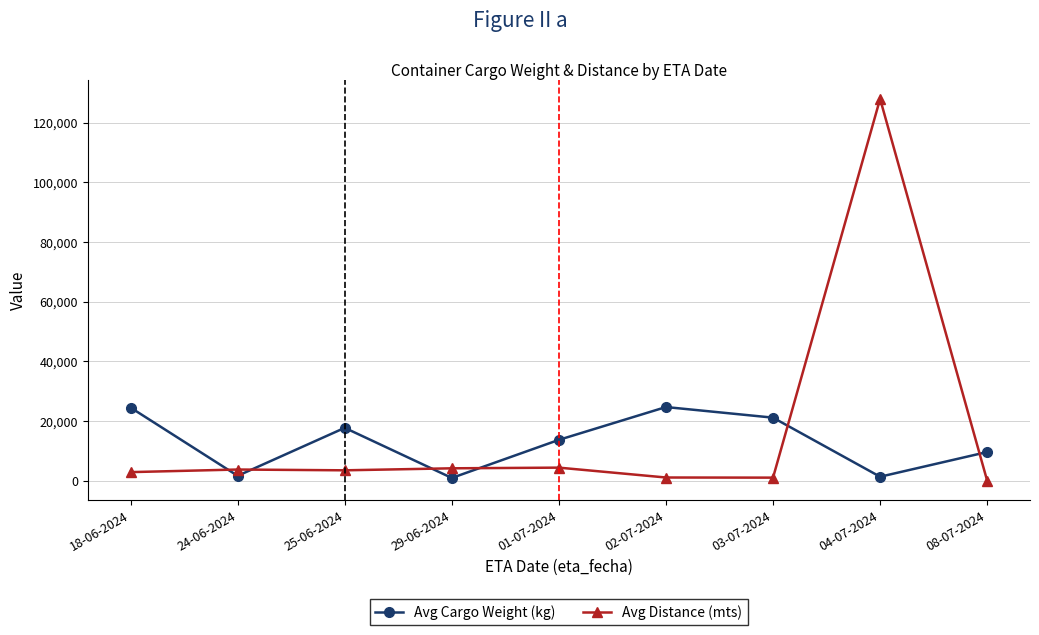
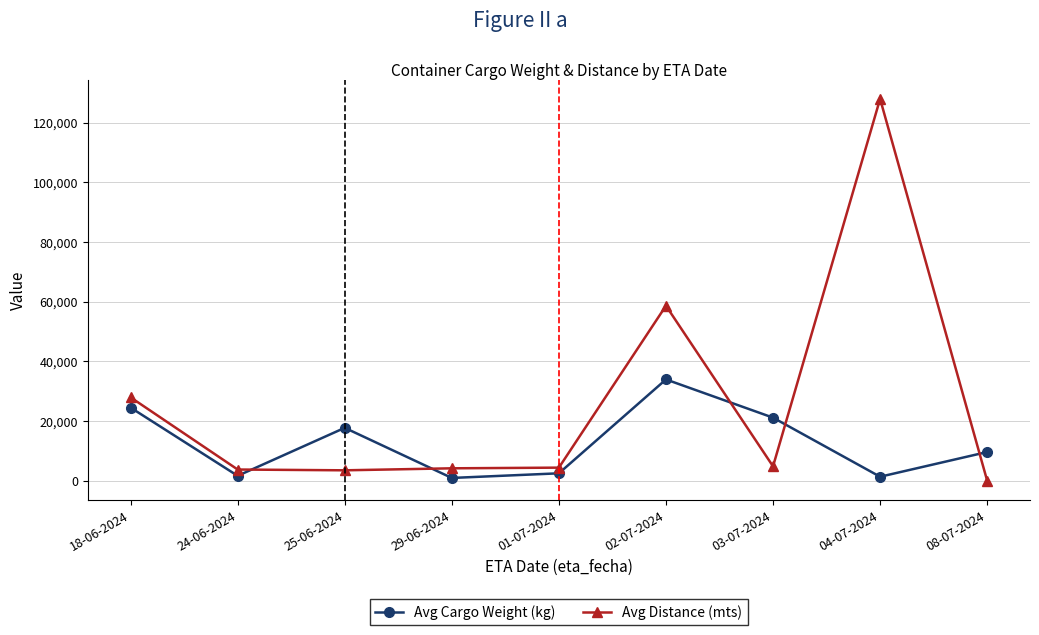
  {
    "Avg Cargo Weight (kg)": {
      "18-06-2024": "25,000",
      "24-06-2024": "2,000",
      "25-06-2024": "18,000",
      "29-06-2024": "1,000",
-     "01-07-2024": "14,000",
-     "02-07-2024": "25,000",
+     "01-07-2024": "2,000",
+     "02-07-2024": "34,000",
      "03-07-2024": "21,000",
      "04-07-2024": "1,000",
      "08-07-2024": "10,000"
    },
    "Avg Distance (mts)": {
-     "18-06-2024": "3,000",
+     "18-06-2024": "28,000",
      "24-06-2024": "4,000",
      "25-06-2024": "3,000",
      "29-06-2024": "4,000",
      "01-07-2024": "4,000",
-     "02-07-2024": "1,000",
-     "03-07-2024": "1,000",
+     "02-07-2024": "59,000",
+     "03-07-2024": "5,000",
      "04-07-2024": "128,000",
      "08-07-2024": "0"
    }
  }
